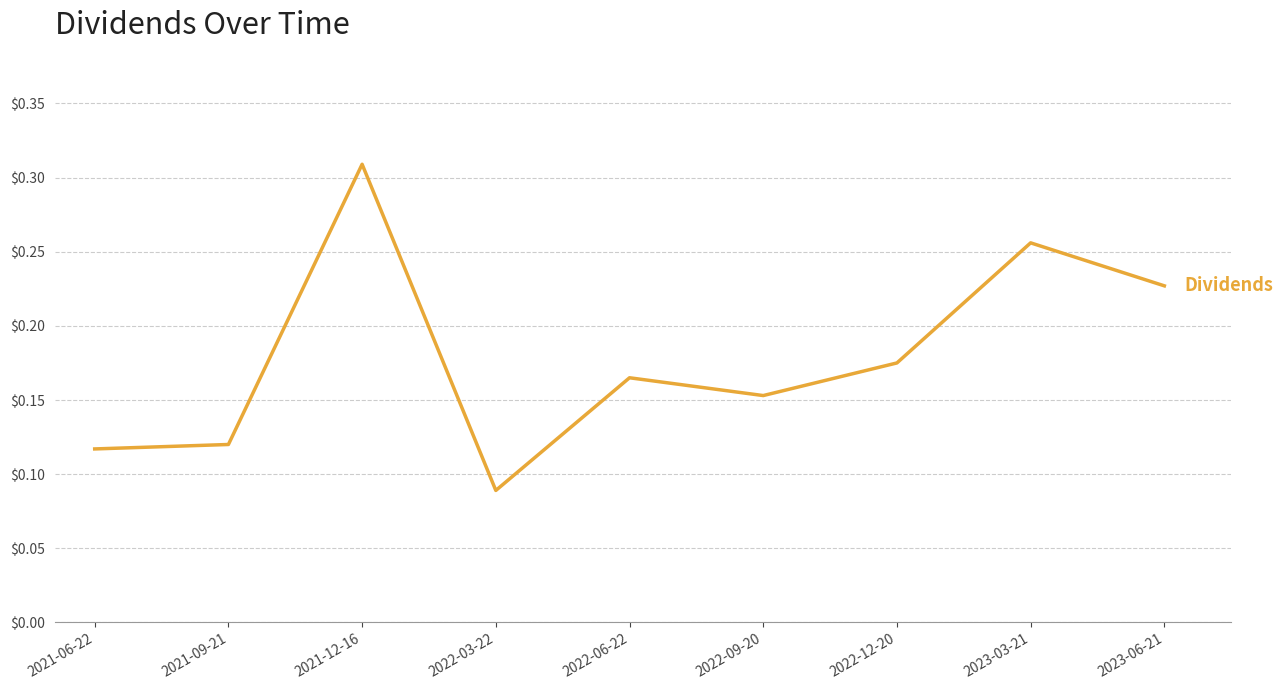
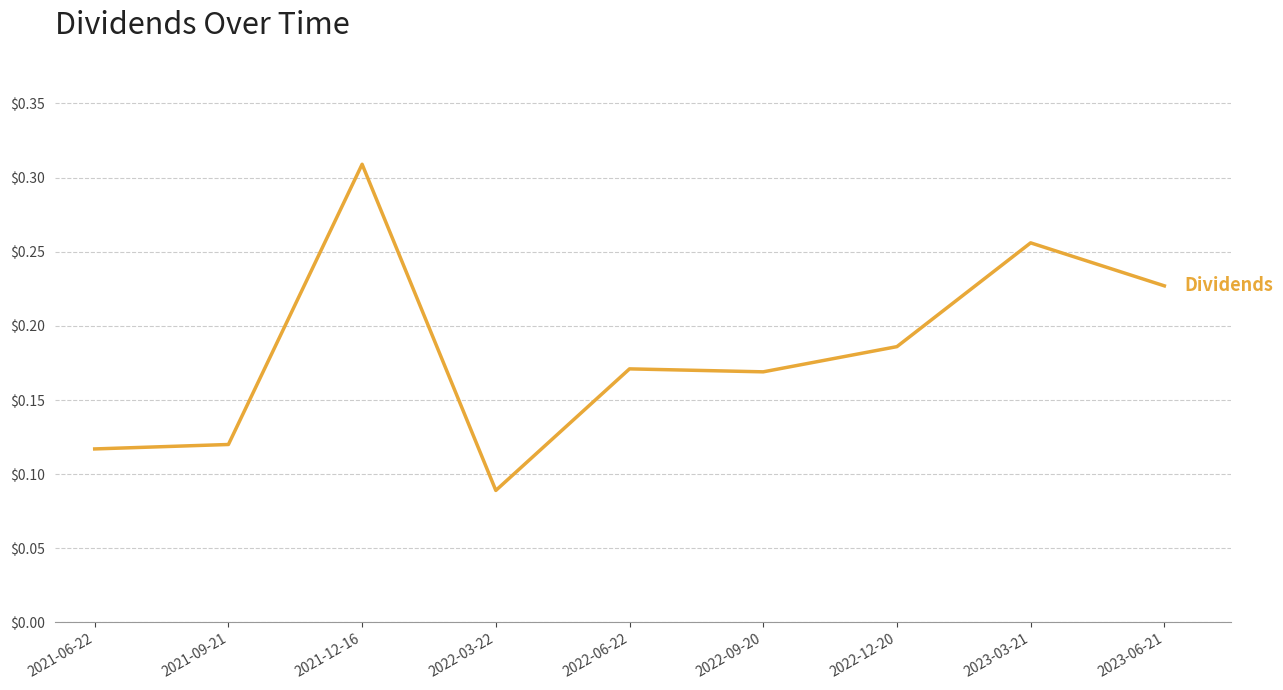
  {
    "2021-06-22": "$0.117",
    "2021-09-21": "$0.120",
    "2021-12-16": "$0.309",
    "2022-03-22": "$0.089",
-   "2022-06-22": "$0.165",
-   "2022-09-20": "$0.153",
-   "2022-12-20": "$0.175",
+   "2022-06-22": "$0.171",
+   "2022-09-20": "$0.169",
+   "2022-12-20": "$0.186",
    "2023-03-21": "$0.256",
    "2023-06-21": "$0.227"
  }
